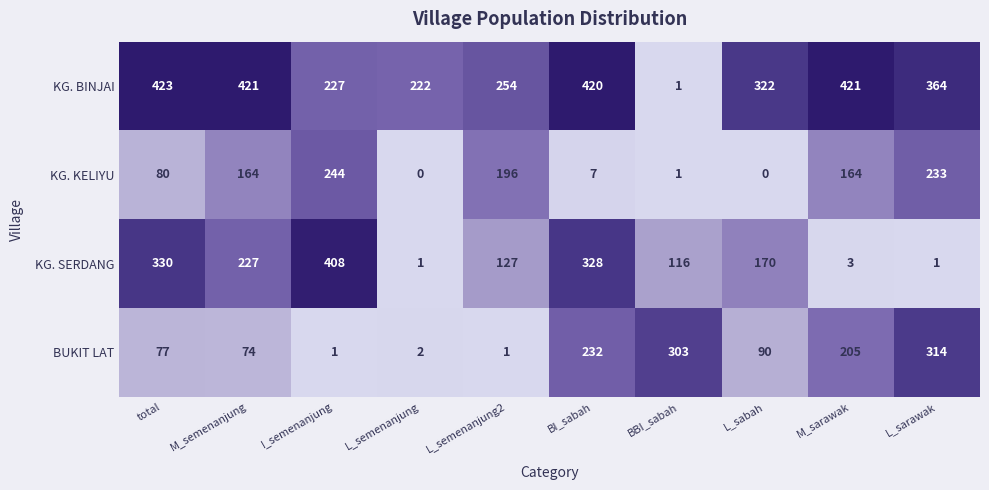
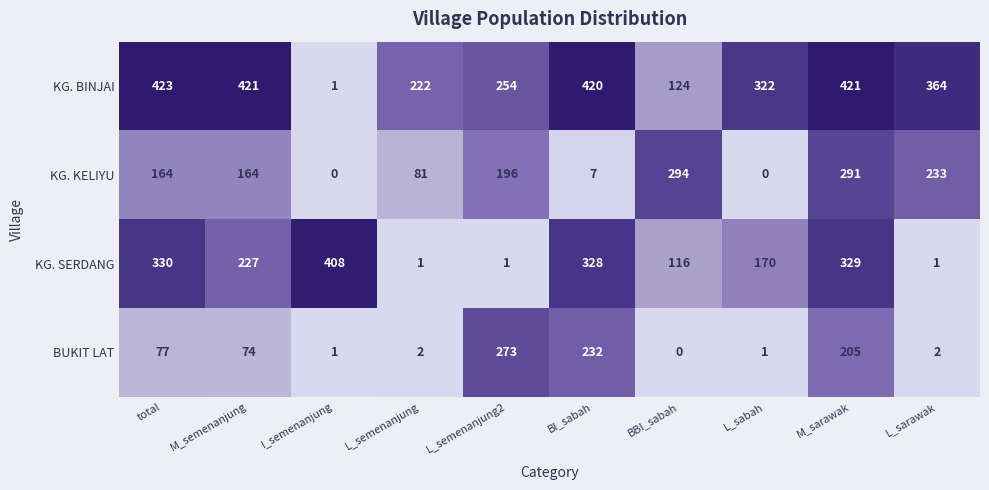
  {
    "KG. BINJAI": {
      "total": 423,
      "M_semenanjung": 421,
-     "I_semenanjung": 227,
+     "I_semenanjung": 1,
      "L_semenanjung": 222,
      "L_semenanjung2": 254,
      "BI_sabah": 420,
-     "BBI_sabah": 1,
+     "BBI_sabah": 124,
      "L_sabah": 322,
      "M_sarawak": 421,
      "L_sarawak": 364
    },
    "KG. KELIYU": {
-     "total": 80,
+     "total": 164,
      "M_semenanjung": 164,
-     "I_semenanjung": 244,
-     "L_semenanjung": 0,
+     "I_semenanjung": 0,
+     "L_semenanjung": 81,
      "L_semenanjung2": 196,
      "BI_sabah": 7,
-     "BBI_sabah": 1,
+     "BBI_sabah": 294,
      "L_sabah": 0,
-     "M_sarawak": 164,
+     "M_sarawak": 291,
      "L_sarawak": 233
    },
    "KG. SERDANG": {
      "total": 330,
      "M_semenanjung": 227,
      "I_semenanjung": 408,
      "L_semenanjung": 1,
-     "L_semenanjung2": 127,
+     "L_semenanjung2": 1,
      "BI_sabah": 328,
      "BBI_sabah": 116,
      "L_sabah": 170,
-     "M_sarawak": 3,
+     "M_sarawak": 329,
      "L_sarawak": 1
    },
    "BUKIT LAT": {
      "total": 77,
      "M_semenanjung": 74,
      "I_semenanjung": 1,
      "L_semenanjung": 2,
-     "L_semenanjung2": 1,
+     "L_semenanjung2": 273,
      "BI_sabah": 232,
-     "BBI_sabah": 303,
-     "L_sabah": 90,
+     "BBI_sabah": 0,
+     "L_sabah": 1,
      "M_sarawak": 205,
-     "L_sarawak": 314
+     "L_sarawak": 2
    }
  }
